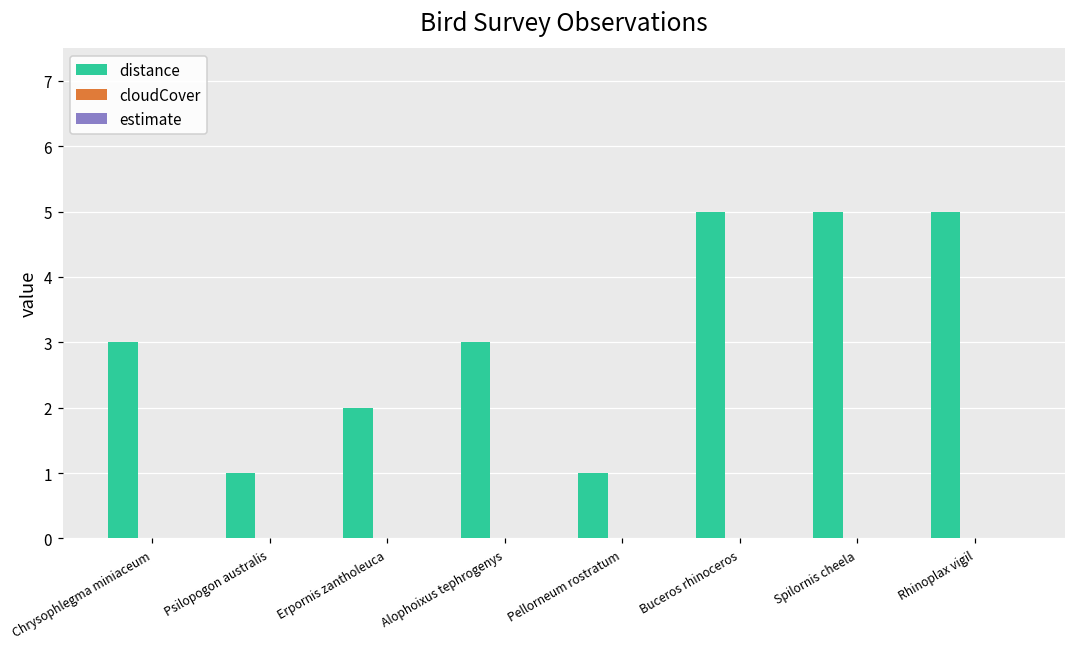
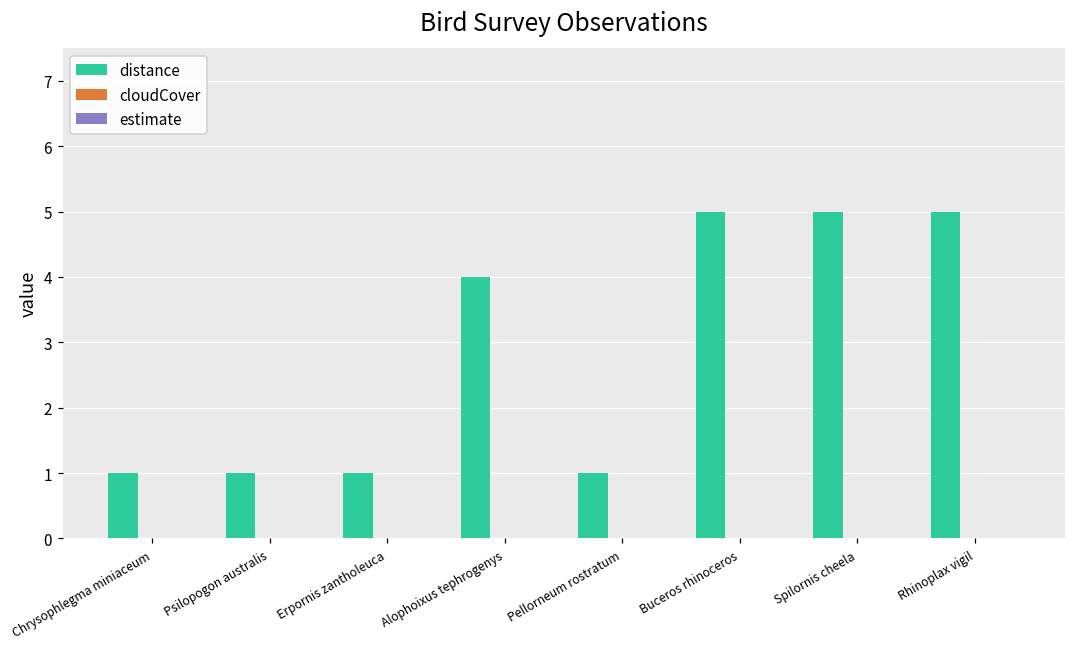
  {
    "distance": {
-     "Chrysophlegma miniaceum": 3,
+     "Chrysophlegma miniaceum": 1,
      "Psilopogon australis": 1,
-     "Erpornis zantholeuca": 2,
-     "Alophoixus tephrogenys": 3,
+     "Erpornis zantholeuca": 1,
+     "Alophoixus tephrogenys": 4,
      "Pellorneum rostratum": 1,
      "Buceros rhinoceros": 5,
      "Spilornis cheela": 5,
      "Rhinoplax vigil": 5
    },
    "cloudCover": {
      "Chrysophlegma miniaceum": 0,
      "Psilopogon australis": 0,
      "Erpornis zantholeuca": 0,
      "Alophoixus tephrogenys": 0,
      "Pellorneum rostratum": 0,
      "Buceros rhinoceros": 0,
      "Spilornis cheela": 0,
      "Rhinoplax vigil": 0
    },
    "estimate": {
      "Chrysophlegma miniaceum": 0,
      "Psilopogon australis": 0,
      "Erpornis zantholeuca": 0,
      "Alophoixus tephrogenys": 0,
      "Pellorneum rostratum": 0,
      "Buceros rhinoceros": 0,
      "Spilornis cheela": 0,
      "Rhinoplax vigil": 0
    }
  }
